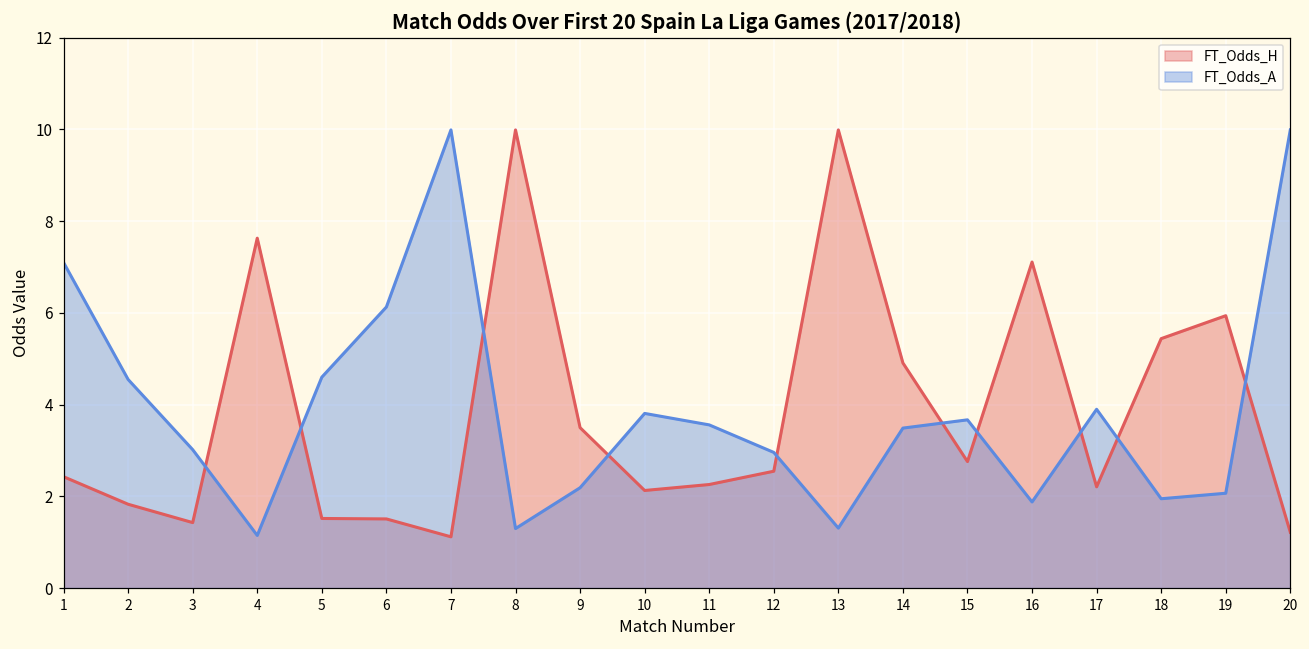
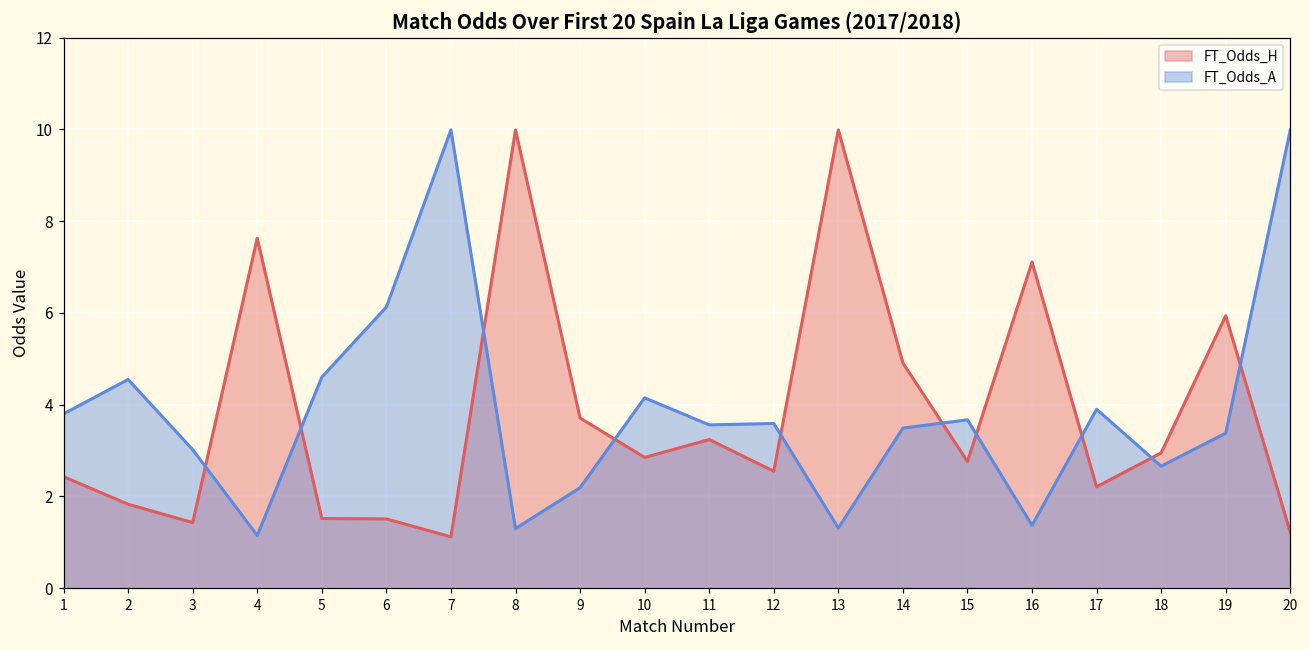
  {
    "FT_Odds_H": {
      "1": 2.4,
      "2": 1.8,
      "3": 1.4,
      "4": 7.6,
      "5": 1.5,
      "6": 1.5,
      "7": 1.1,
      "8": 10.0,
-     "9": 3.5,
-     "10": 2.1,
-     "11": 2.3,
+     "9": 3.7,
+     "10": 2.9,
+     "11": 3.2,
      "12": 2.6,
      "13": 10.0,
      "14": 4.9,
      "15": 2.8,
      "16": 7.1,
      "17": 2.2,
-     "18": 5.4,
+     "18": 3.0,
      "19": 5.9,
      "20": 1.2
    },
    "FT_Odds_A": {
-     "1": 7.1,
+     "1": 3.8,
      "2": 4.6,
      "3": 3.0,
      "4": 1.2,
      "5": 4.6,
      "6": 6.1,
      "7": 10.0,
      "8": 1.3,
      "9": 2.2,
-     "10": 3.8,
+     "10": 4.2,
      "11": 3.6,
-     "12": 3.0,
+     "12": 3.6,
      "13": 1.3,
      "14": 3.5,
      "15": 3.7,
-     "16": 1.9,
+     "16": 1.4,
      "17": 3.9,
-     "18": 2.0,
-     "19": 2.1,
+     "18": 2.7,
+     "19": 3.4,
      "20": 10.0
    }
  }
